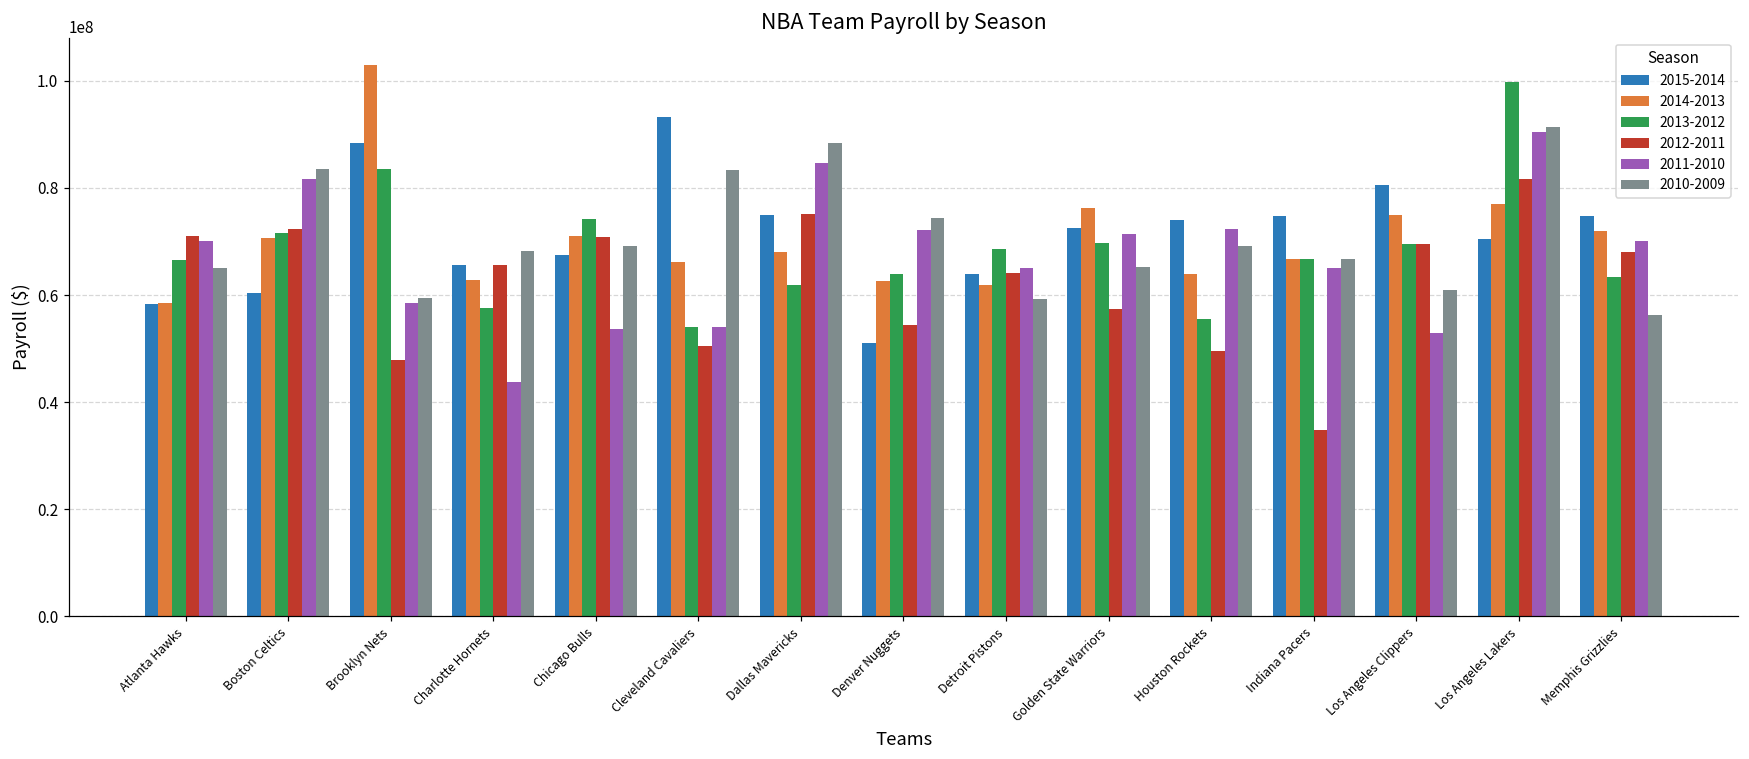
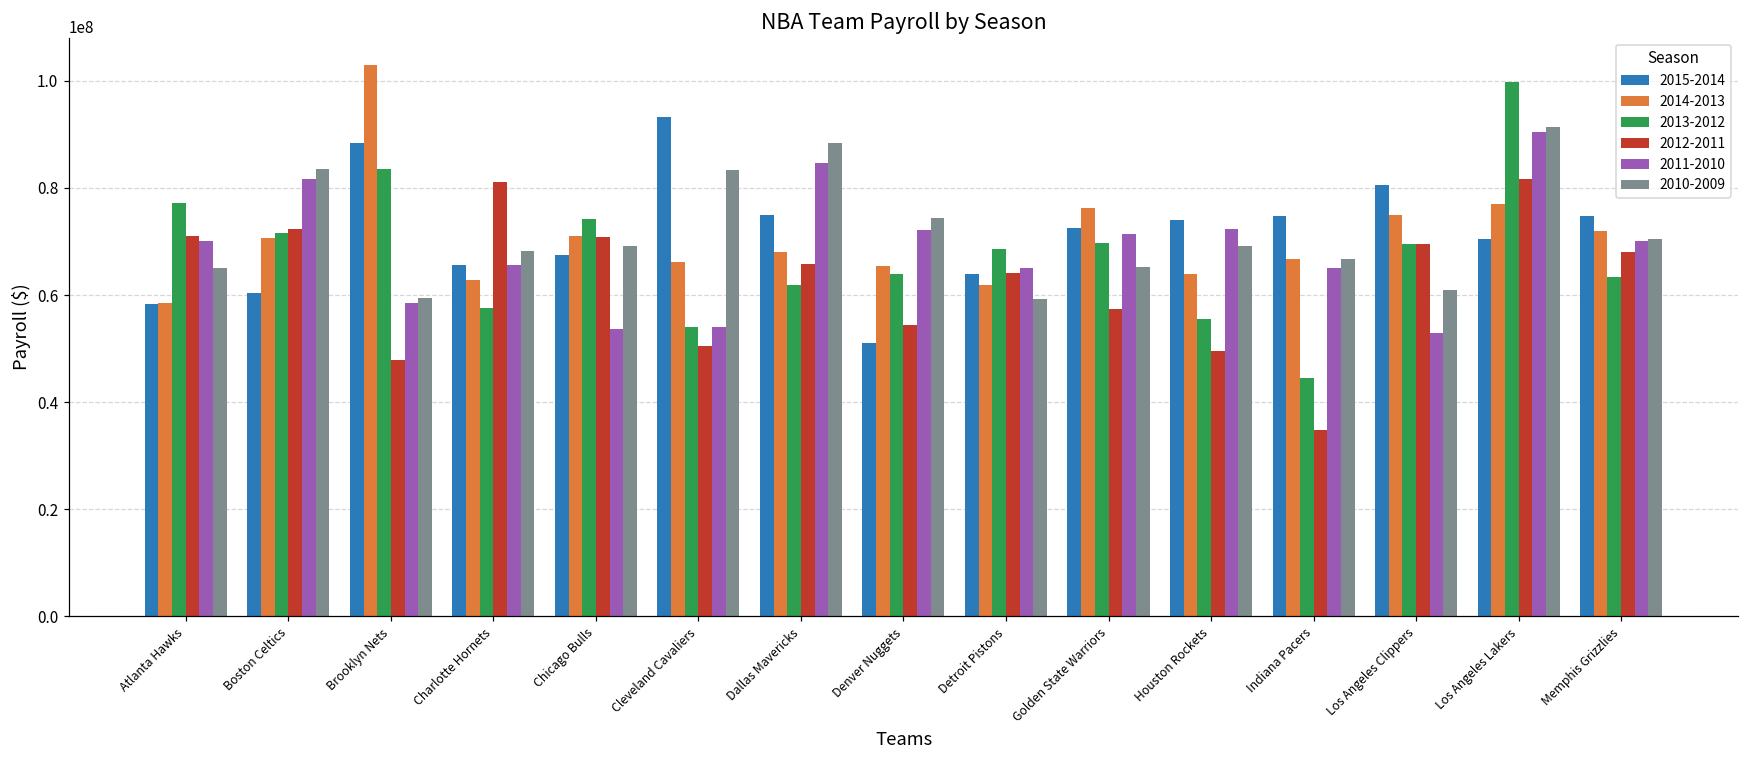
  {
    "2015-2014": {
      "Atlanta Hawks": 58000000,
      "Boston Celtics": 60000000,
      "Brooklyn Nets": 88000000,
      "Charlotte Hornets": 66000000,
      "Chicago Bulls": 67000000,
      "Cleveland Cavaliers": 93000000,
      "Dallas Mavericks": 75000000,
      "Denver Nuggets": 51000000,
      "Detroit Pistons": 64000000,
      "Golden State Warriors": 73000000,
      "Houston Rockets": 74000000,
      "Indiana Pacers": 75000000,
      "Los Angeles Clippers": 81000000,
      "Los Angeles Lakers": 70000000,
      "Memphis Grizzlies": 75000000
    },
    "2014-2013": {
      "Atlanta Hawks": 58000000,
      "Boston Celtics": 71000000,
      "Brooklyn Nets": 103000000,
      "Charlotte Hornets": 63000000,
      "Chicago Bulls": 71000000,
      "Cleveland Cavaliers": 66000000,
      "Dallas Mavericks": 68000000,
-     "Denver Nuggets": 63000000,
+     "Denver Nuggets": 65000000,
      "Detroit Pistons": 62000000,
      "Golden State Warriors": 76000000,
      "Houston Rockets": 64000000,
      "Indiana Pacers": 67000000,
      "Los Angeles Clippers": 75000000,
      "Los Angeles Lakers": 77000000,
      "Memphis Grizzlies": 72000000
    },
    "2013-2012": {
-     "Atlanta Hawks": 66000000,
+     "Atlanta Hawks": 77000000,
      "Boston Celtics": 72000000,
      "Brooklyn Nets": 84000000,
      "Charlotte Hornets": 58000000,
      "Chicago Bulls": 74000000,
      "Cleveland Cavaliers": 54000000,
      "Dallas Mavericks": 62000000,
      "Denver Nuggets": 64000000,
      "Detroit Pistons": 69000000,
      "Golden State Warriors": 70000000,
      "Houston Rockets": 55000000,
-     "Indiana Pacers": 67000000,
+     "Indiana Pacers": 45000000,
      "Los Angeles Clippers": 70000000,
      "Los Angeles Lakers": 100000000,
      "Memphis Grizzlies": 63000000
    },
    "2012-2011": {
      "Atlanta Hawks": 71000000,
      "Boston Celtics": 72000000,
      "Brooklyn Nets": 48000000,
-     "Charlotte Hornets": 66000000,
+     "Charlotte Hornets": 81000000,
      "Chicago Bulls": 71000000,
      "Cleveland Cavaliers": 50000000,
-     "Dallas Mavericks": 75000000,
+     "Dallas Mavericks": 66000000,
      "Denver Nuggets": 54000000,
      "Detroit Pistons": 64000000,
      "Golden State Warriors": 57000000,
      "Houston Rockets": 50000000,
      "Indiana Pacers": 35000000,
      "Los Angeles Clippers": 70000000,
      "Los Angeles Lakers": 82000000,
      "Memphis Grizzlies": 68000000
    },
    "2011-2010": {
      "Atlanta Hawks": 70000000,
      "Boston Celtics": 82000000,
      "Brooklyn Nets": 58000000,
-     "Charlotte Hornets": 44000000,
+     "Charlotte Hornets": 66000000,
      "Chicago Bulls": 54000000,
      "Cleveland Cavaliers": 54000000,
      "Dallas Mavericks": 85000000,
      "Denver Nuggets": 72000000,
      "Detroit Pistons": 65000000,
      "Golden State Warriors": 71000000,
      "Houston Rockets": 72000000,
      "Indiana Pacers": 65000000,
      "Los Angeles Clippers": 53000000,
      "Los Angeles Lakers": 90000000,
      "Memphis Grizzlies": 70000000
    },
    "2010-2009": {
      "Atlanta Hawks": 65000000,
      "Boston Celtics": 84000000,
      "Brooklyn Nets": 59000000,
      "Charlotte Hornets": 68000000,
      "Chicago Bulls": 69000000,
      "Cleveland Cavaliers": 83000000,
      "Dallas Mavericks": 88000000,
      "Denver Nuggets": 74000000,
      "Detroit Pistons": 59000000,
      "Golden State Warriors": 65000000,
      "Houston Rockets": 69000000,
      "Indiana Pacers": 67000000,
      "Los Angeles Clippers": 61000000,
      "Los Angeles Lakers": 91000000,
-     "Memphis Grizzlies": 56000000
+     "Memphis Grizzlies": 70000000
    }
  }
